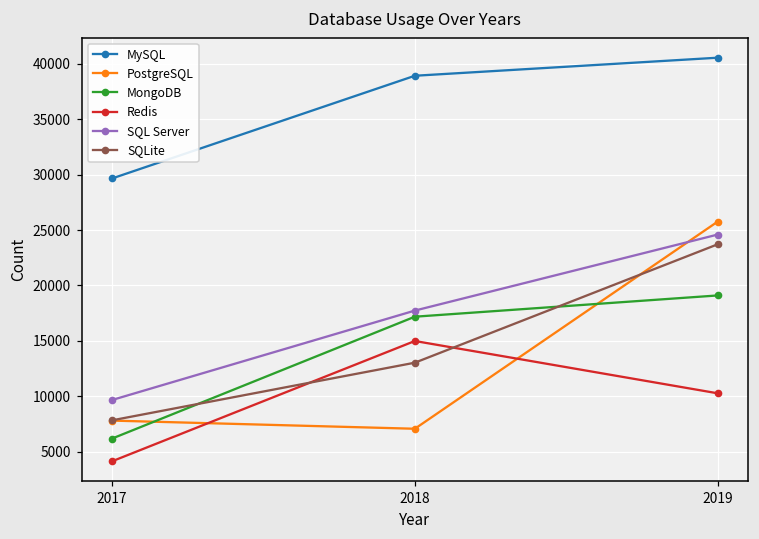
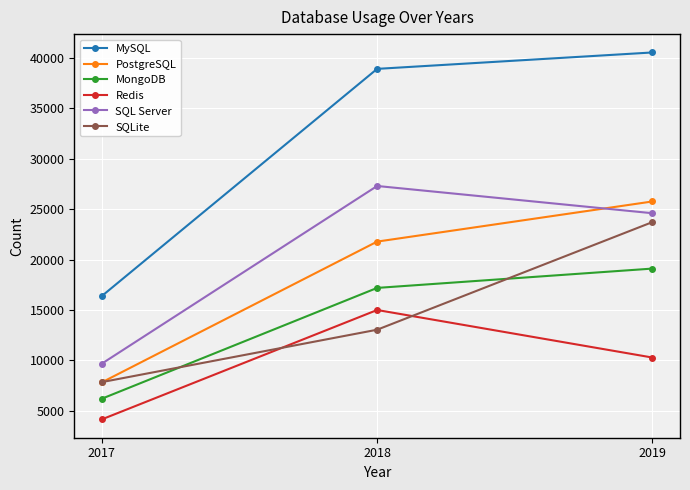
  {
    "MySQL": {
-     "2017": 29600,
+     "2017": 16400,
      "2018": 38900,
      "2019": 40500
    },
    "PostgreSQL": {
-     "2018": 7100,
+     "2018": 21800,
      "2019": 25800
    },
    "MongoDB": {
      "2017": 6200,
      "2018": 17200,
      "2019": 19100
    },
    "Redis": {
      "2017": 4100,
      "2018": 15000,
      "2019": 10300
    },
    "SQL Server": {
      "2017": 9700,
-     "2018": 17700,
+     "2018": 27300,
      "2019": 24600
    },
    "SQLite": {
      "2018": 13000,
      "2019": 23700
    }
  }
